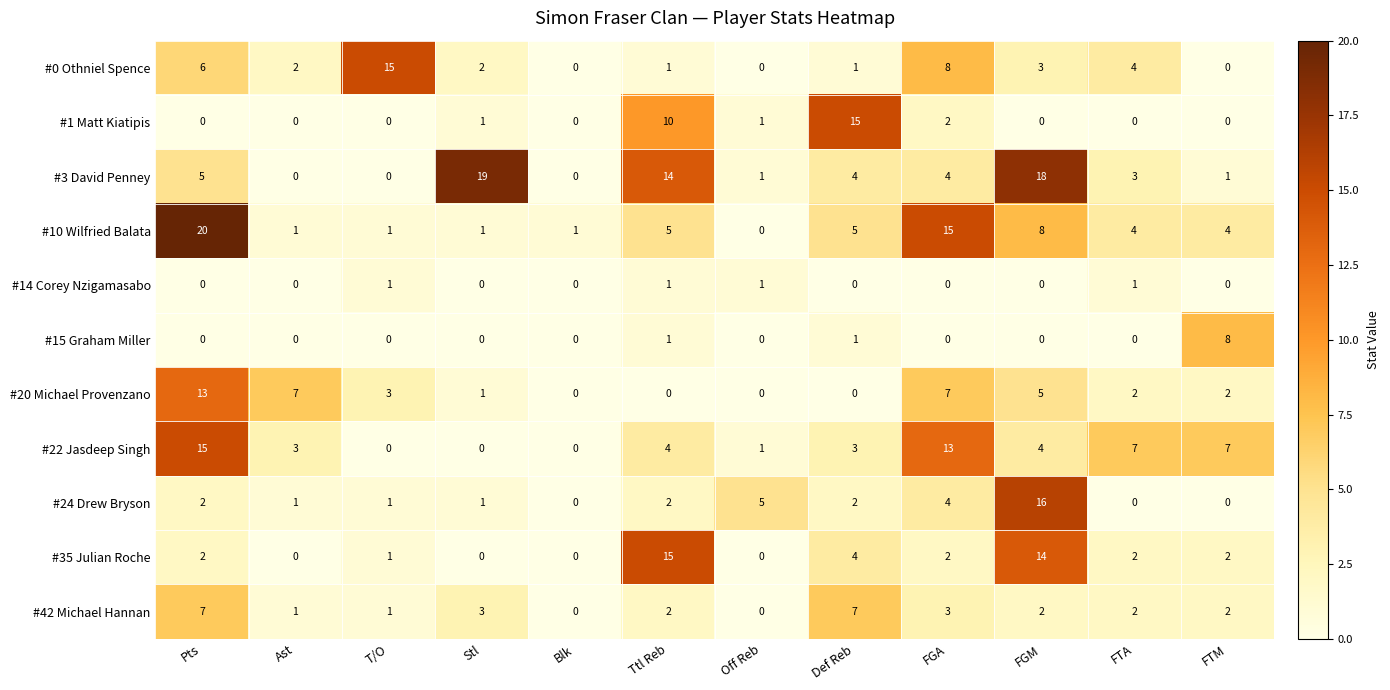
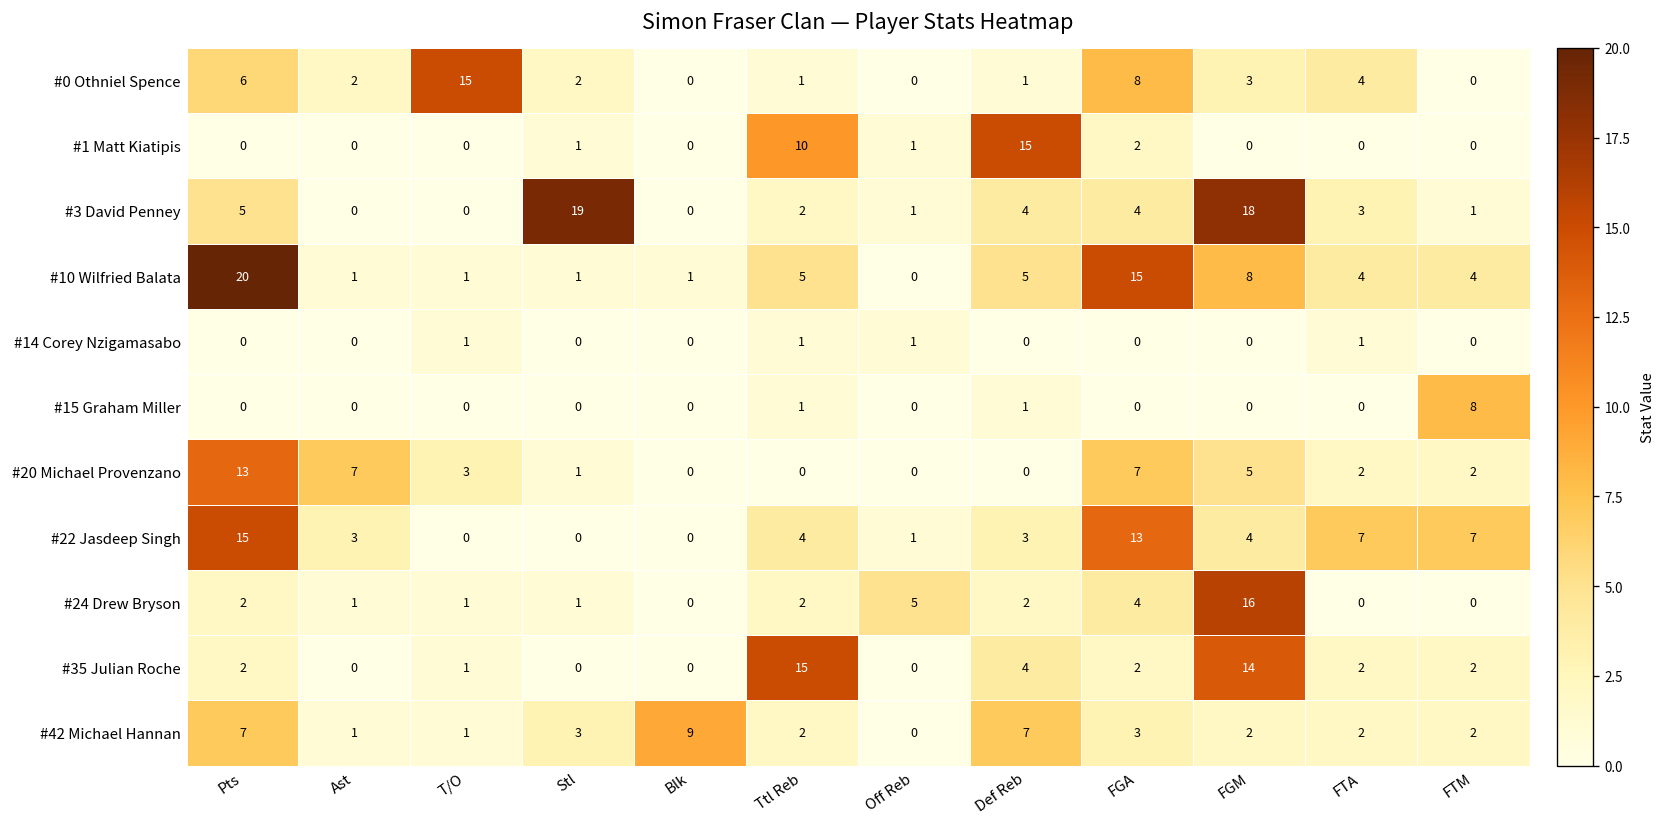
  {
    "#0 Othniel Spence": {
      "Pts": 6,
      "Ast": 2,
      "T/O": 15,
      "Stl": 2,
      "Blk": 0,
      "Ttl Reb": 1,
      "Off Reb": 0,
      "Def Reb": 1,
      "FGA": 8,
      "FGM": 3,
      "FTA": 4,
      "FTM": 0
    },
    "#1 Matt Kiatipis": {
      "Pts": 0,
      "Ast": 0,
      "T/O": 0,
      "Stl": 1,
      "Blk": 0,
      "Ttl Reb": 10,
      "Off Reb": 1,
      "Def Reb": 15,
      "FGA": 2,
      "FGM": 0,
      "FTA": 0,
      "FTM": 0
    },
    "#3 David Penney": {
      "Pts": 5,
      "Ast": 0,
      "T/O": 0,
      "Stl": 19,
      "Blk": 0,
-     "Ttl Reb": 14,
+     "Ttl Reb": 2,
      "Off Reb": 1,
      "Def Reb": 4,
      "FGA": 4,
      "FGM": 18,
      "FTA": 3,
      "FTM": 1
    },
    "#10 Wilfried Balata": {
      "Pts": 20,
      "Ast": 1,
      "T/O": 1,
      "Stl": 1,
      "Blk": 1,
      "Ttl Reb": 5,
      "Off Reb": 0,
      "Def Reb": 5,
      "FGA": 15,
      "FGM": 8,
      "FTA": 4,
      "FTM": 4
    },
    "#14 Corey Nzigamasabo": {
      "Pts": 0,
      "Ast": 0,
      "T/O": 1,
      "Stl": 0,
      "Blk": 0,
      "Ttl Reb": 1,
      "Off Reb": 1,
      "Def Reb": 0,
      "FGA": 0,
      "FGM": 0,
      "FTA": 1,
      "FTM": 0
    },
    "#15 Graham Miller": {
      "Pts": 0,
      "Ast": 0,
      "T/O": 0,
      "Stl": 0,
      "Blk": 0,
      "Ttl Reb": 1,
      "Off Reb": 0,
      "Def Reb": 1,
      "FGA": 0,
      "FGM": 0,
      "FTA": 0,
      "FTM": 8
    },
    "#20 Michael Provenzano": {
      "Pts": 13,
      "Ast": 7,
      "T/O": 3,
      "Stl": 1,
      "Blk": 0,
      "Ttl Reb": 0,
      "Off Reb": 0,
      "Def Reb": 0,
      "FGA": 7,
      "FGM": 5,
      "FTA": 2,
      "FTM": 2
    },
    "#22 Jasdeep Singh": {
      "Pts": 15,
      "Ast": 3,
      "T/O": 0,
      "Stl": 0,
      "Blk": 0,
      "Ttl Reb": 4,
      "Off Reb": 1,
      "Def Reb": 3,
      "FGA": 13,
      "FGM": 4,
      "FTA": 7,
      "FTM": 7
    },
    "#24 Drew Bryson": {
      "Pts": 2,
      "Ast": 1,
      "T/O": 1,
      "Stl": 1,
      "Blk": 0,
      "Ttl Reb": 2,
      "Off Reb": 5,
      "Def Reb": 2,
      "FGA": 4,
      "FGM": 16,
      "FTA": 0,
      "FTM": 0
    },
    "#35 Julian Roche": {
      "Pts": 2,
      "Ast": 0,
      "T/O": 1,
      "Stl": 0,
      "Blk": 0,
      "Ttl Reb": 15,
      "Off Reb": 0,
      "Def Reb": 4,
      "FGA": 2,
      "FGM": 14,
      "FTA": 2,
      "FTM": 2
    },
    "#42 Michael Hannan": {
      "Pts": 7,
      "Ast": 1,
      "T/O": 1,
      "Stl": 3,
-     "Blk": 0,
+     "Blk": 9,
      "Ttl Reb": 2,
      "Off Reb": 0,
      "Def Reb": 7,
      "FGA": 3,
      "FGM": 2,
      "FTA": 2,
      "FTM": 2
    }
  }
